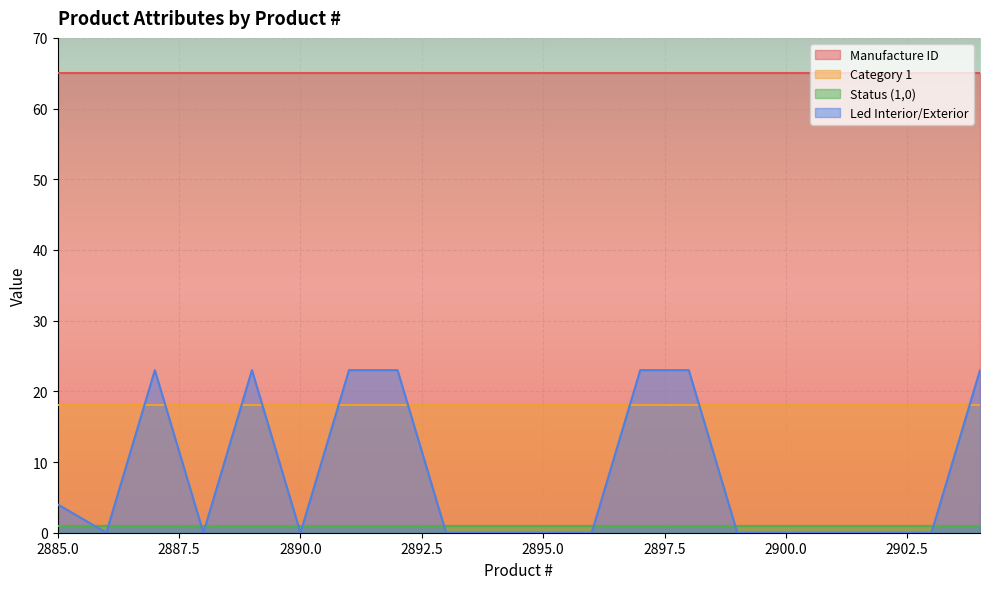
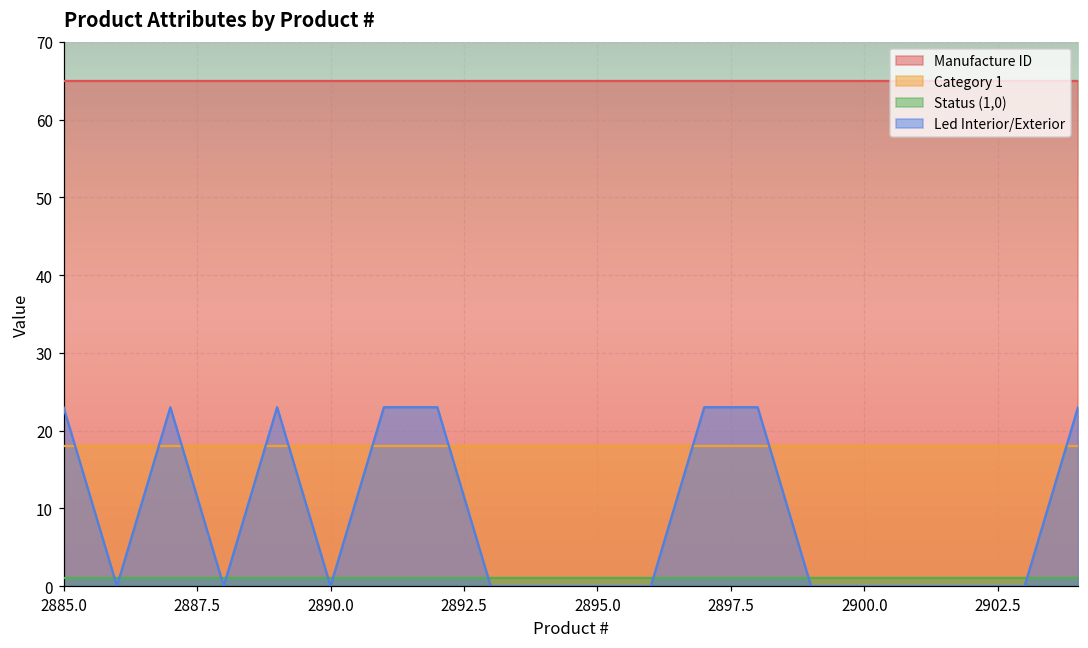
  {
    "Manufacture ID": {
      "2885.0": 65,
      "2890.0": 65,
      "2895.0": 65,
      "2900.0": 65
    },
    "Category 1": {
      "2885.0": 18,
      "2890.0": 18,
      "2895.0": 18,
      "2900.0": 18
    },
    "Status (1,0)": {
      "2885.0": 1,
      "2890.0": 1,
      "2895.0": 1,
      "2900.0": 1
    },
    "Led Interior/Exterior": {
-     "2885.0": 4,
+     "2885.0": 23,
      "2890.0": 0,
      "2895.0": 0,
      "2900.0": 0
    }
  }
